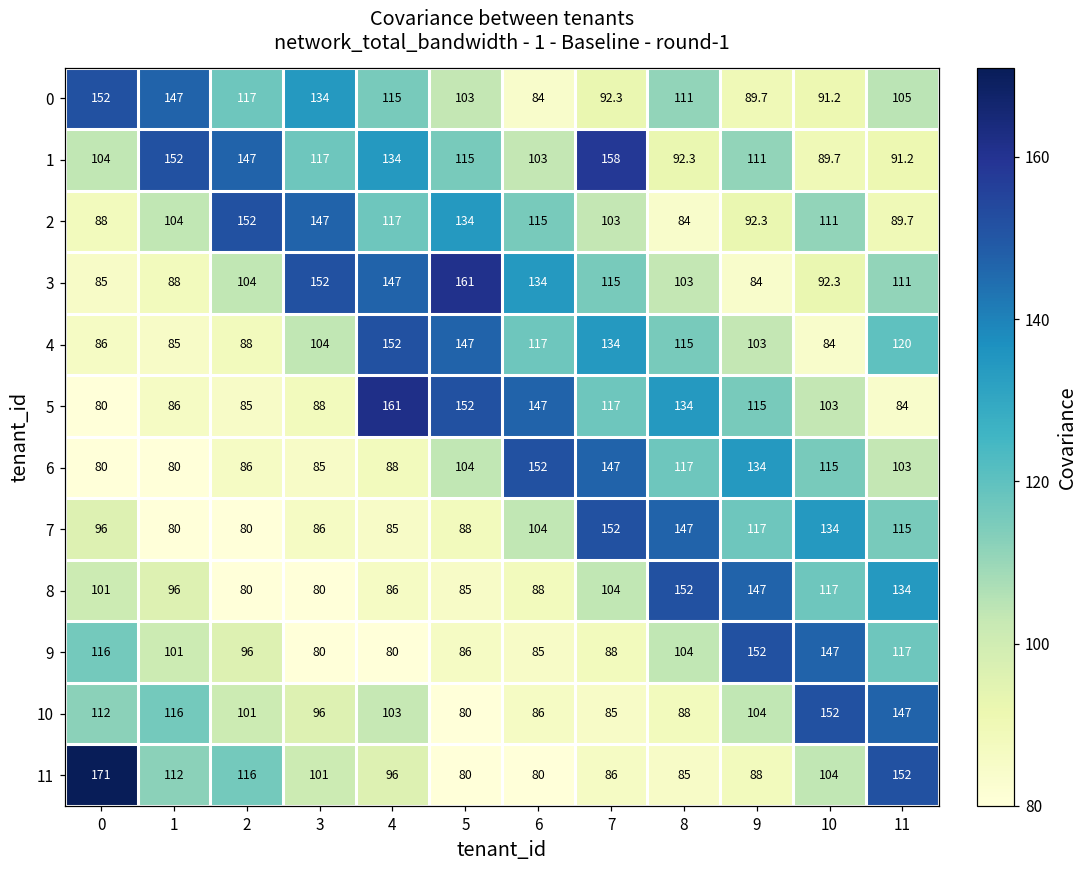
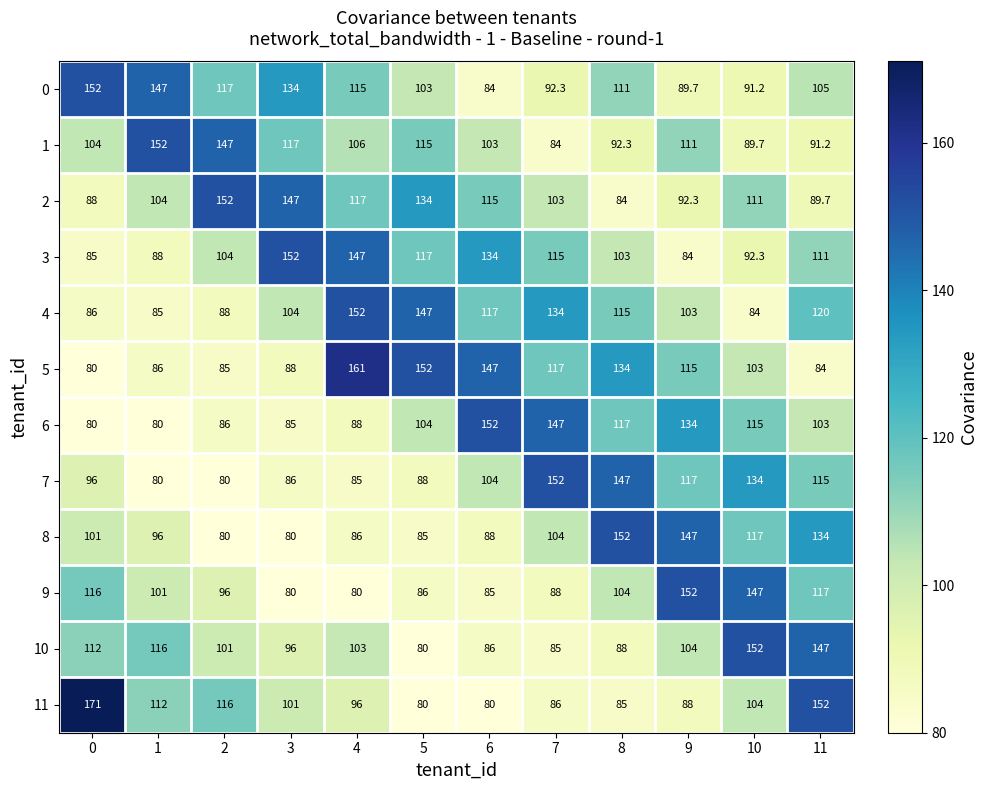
  {
    "0": {
      "0": 152,
      "1": 147,
      "2": 117,
      "3": 134,
      "4": 115,
      "5": 103,
      "6": 84,
      "7": 92.3,
      "8": 111,
      "9": 89.7,
      "10": 91.2,
      "11": 105
    },
    "1": {
      "0": 104,
      "1": 152,
      "2": 147,
      "3": 117,
-     "4": 134,
+     "4": 106,
      "5": 115,
      "6": 103,
-     "7": 158,
+     "7": 84,
      "8": 92.3,
      "9": 111,
      "10": 89.7,
      "11": 91.2
    },
    "2": {
      "0": 88,
      "1": 104,
      "2": 152,
      "3": 147,
      "4": 117,
      "5": 134,
      "6": 115,
      "7": 103,
      "8": 84,
      "9": 92.3,
      "10": 111,
      "11": 89.7
    },
    "3": {
      "0": 85,
      "1": 88,
      "2": 104,
      "3": 152,
      "4": 147,
-     "5": 161,
+     "5": 117,
      "6": 134,
      "7": 115,
      "8": 103,
      "9": 84,
      "10": 92.3,
      "11": 111
    },
    "4": {
      "0": 86,
      "1": 85,
      "2": 88,
      "3": 104,
      "4": 152,
      "5": 147,
      "6": 117,
      "7": 134,
      "8": 115,
      "9": 103,
      "10": 84,
      "11": 120
    },
    "5": {
      "0": 80,
      "1": 86,
      "2": 85,
      "3": 88,
      "4": 161,
      "5": 152,
      "6": 147,
      "7": 117,
      "8": 134,
      "9": 115,
      "10": 103,
      "11": 84
    },
    "6": {
      "0": 80,
      "1": 80,
      "2": 86,
      "3": 85,
      "4": 88,
      "5": 104,
      "6": 152,
      "7": 147,
      "8": 117,
      "9": 134,
      "10": 115,
      "11": 103
    },
    "7": {
      "0": 96,
      "1": 80,
      "2": 80,
      "3": 86,
      "4": 85,
      "5": 88,
      "6": 104,
      "7": 152,
      "8": 147,
      "9": 117,
      "10": 134,
      "11": 115
    },
    "8": {
      "0": 101,
      "1": 96,
      "2": 80,
      "3": 80,
      "4": 86,
      "5": 85,
      "6": 88,
      "7": 104,
      "8": 152,
      "9": 147,
      "10": 117,
      "11": 134
    },
    "9": {
      "0": 116,
      "1": 101,
      "2": 96,
      "3": 80,
      "4": 80,
      "5": 86,
      "6": 85,
      "7": 88,
      "8": 104,
      "9": 152,
      "10": 147,
      "11": 117
    },
    "10": {
      "0": 112,
      "1": 116,
      "2": 101,
      "3": 96,
      "4": 103,
      "5": 80,
      "6": 86,
      "7": 85,
      "8": 88,
      "9": 104,
      "10": 152,
      "11": 147
    },
    "11": {
      "0": 171,
      "1": 112,
      "2": 116,
      "3": 101,
      "4": 96,
      "5": 80,
      "6": 80,
      "7": 86,
      "8": 85,
      "9": 88,
      "10": 104,
      "11": 152
    }
  }
